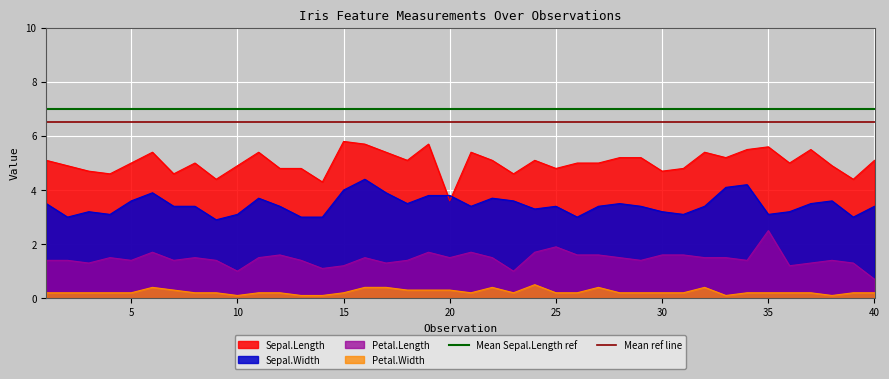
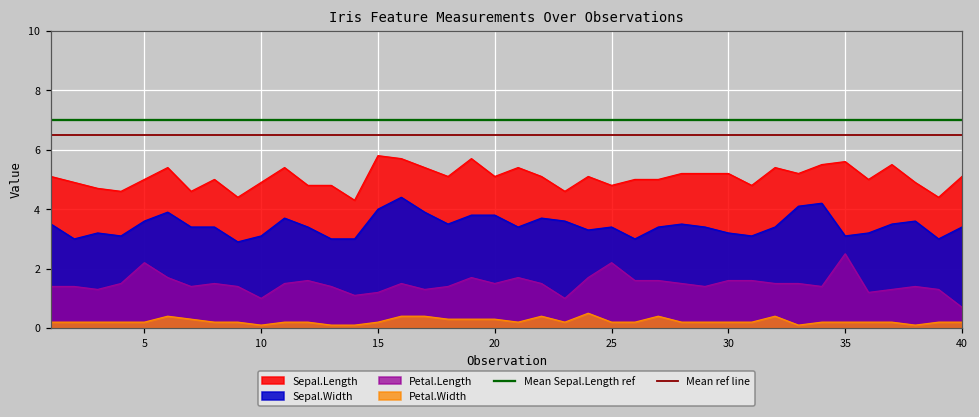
  {
    "Sepal.Length": {
      "5": 5.0,
      "10": 4.9,
      "15": 5.8,
-     "20": 3.6,
+     "20": 5.1,
      "25": 4.8,
-     "30": 4.7,
+     "30": 5.2,
      "35": 5.6,
      "40": 5.1
    },
    "Sepal.Width": {
      "5": 3.6,
      "10": 3.1,
      "15": 4.0,
      "20": 3.8,
      "25": 3.4,
      "30": 3.2,
      "35": 3.1,
      "40": 3.4
    },
    "Petal.Length": {
-     "5": 1.4,
+     "5": 2.2,
      "10": 1.0,
      "15": 1.2,
      "20": 1.5,
-     "25": 1.9,
+     "25": 2.2,
      "30": 1.6,
      "35": 2.5,
      "40": 0.7
    },
    "Petal.Width": {
      "5": 0.2,
      "10": 0.1,
      "15": 0.2,
      "20": 0.3,
      "25": 0.2,
      "30": 0.2,
      "35": 0.2,
      "40": 0.2
    }
  }
